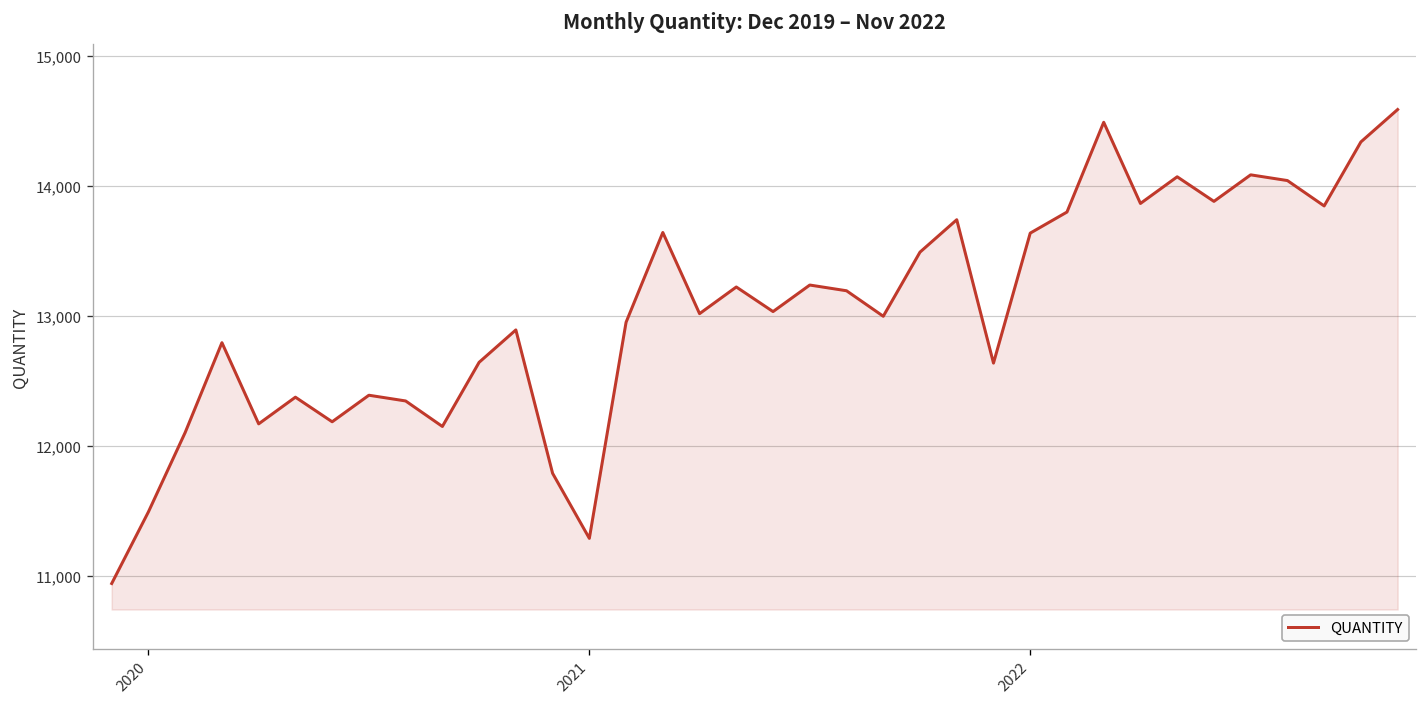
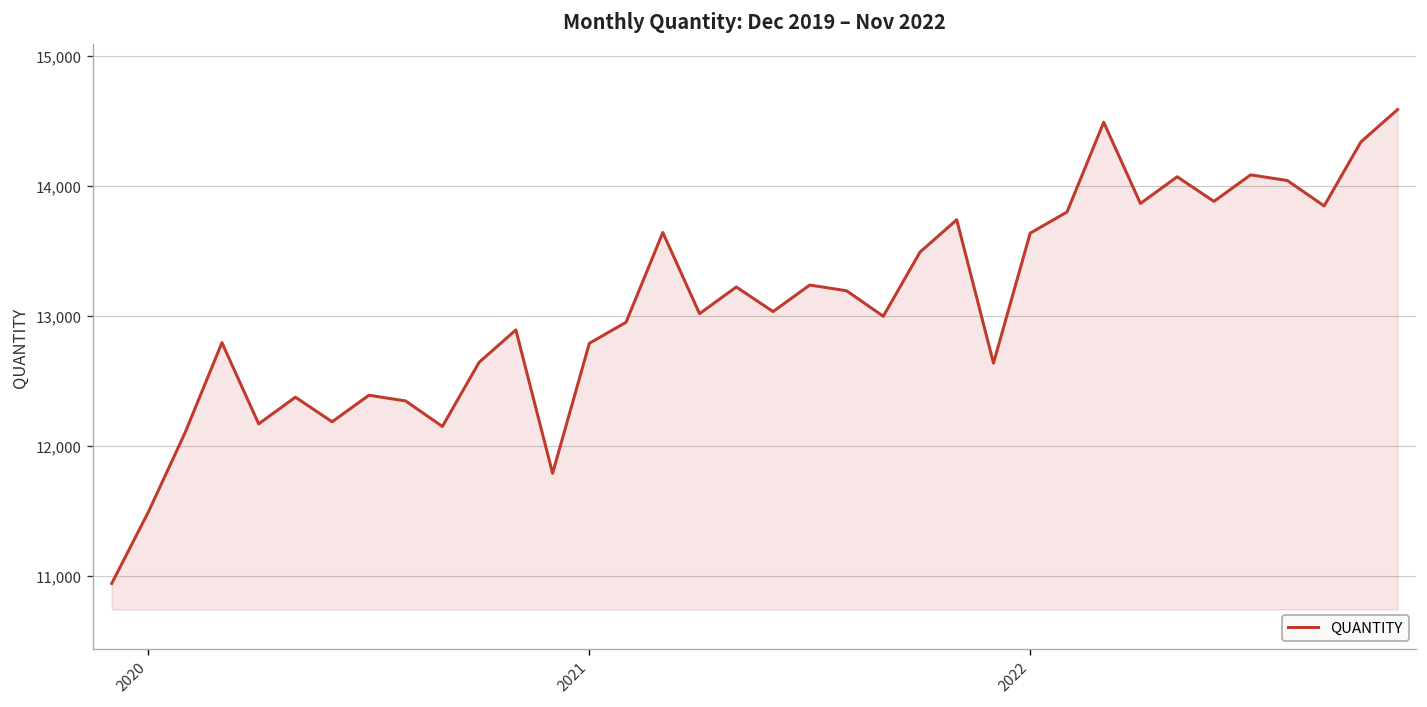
  {
    "2020": "11,490",
-   "2021": "11,290",
+   "2021": "12,790",
    "2022": "13,640"
  }
